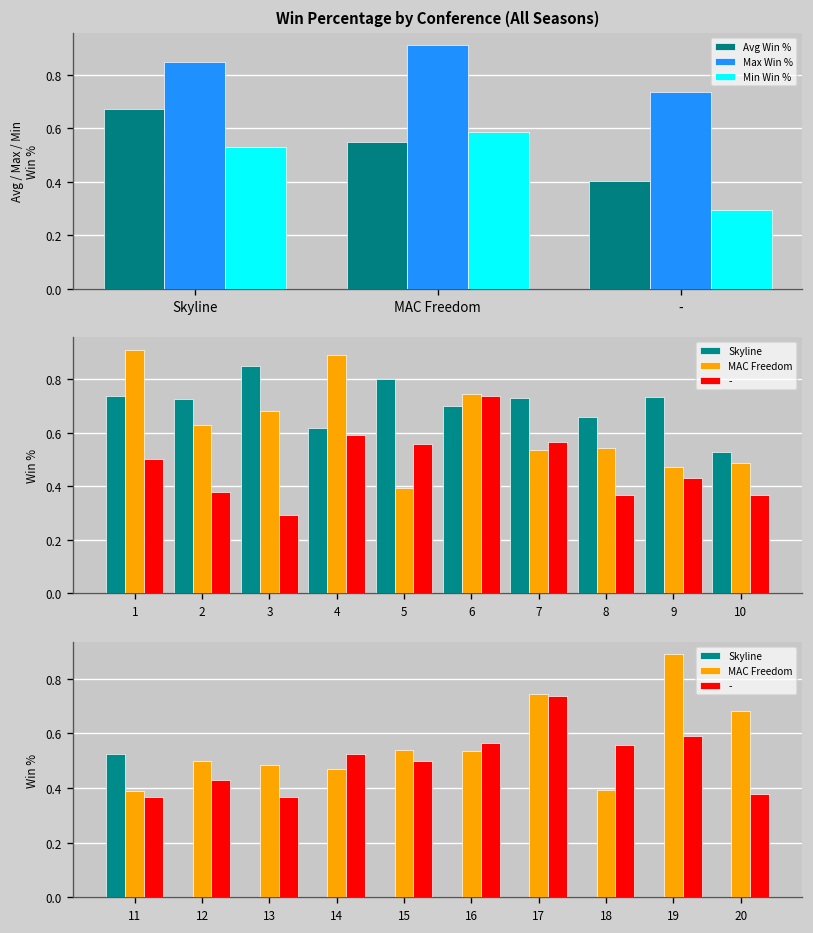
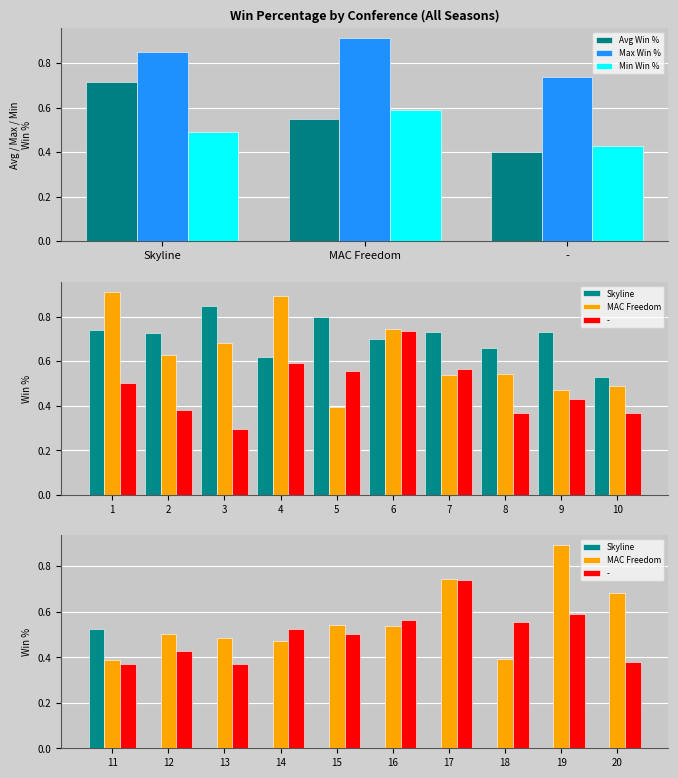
  {
    "Win Percentage by Conference (All Seasons)": {
      "Avg Win %": {
-       "Skyline": 0.67,
+       "Skyline": 0.72,
        "MAC Freedom": 0.55,
        "-": 0.40
      },
      "Max Win %": {
        "Skyline": 0.85,
        "MAC Freedom": 0.91,
        "-": 0.74
      },
      "Min Win %": {
-       "Skyline": 0.53,
+       "Skyline": 0.49,
        "MAC Freedom": 0.59,
-       "-": 0.29
+       "-": 0.43
      }
    }
  }
